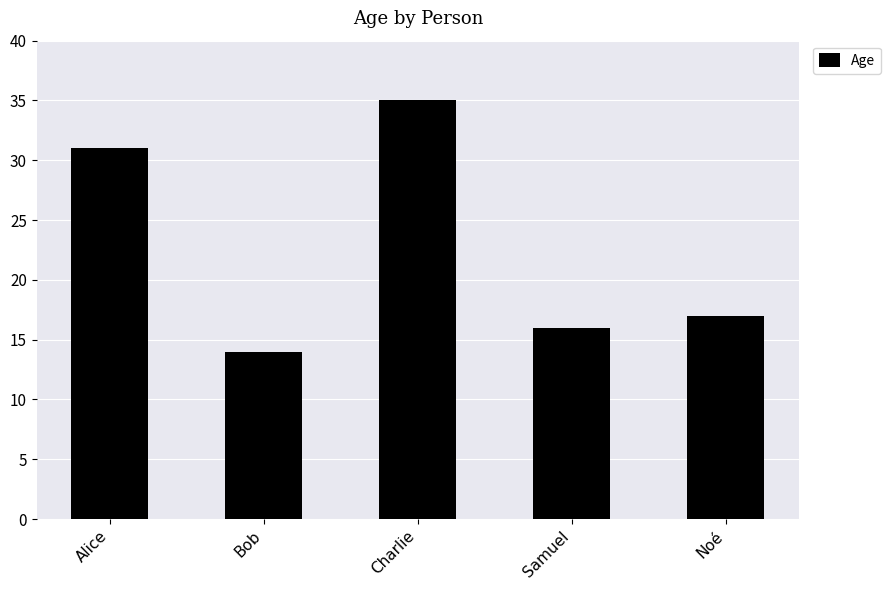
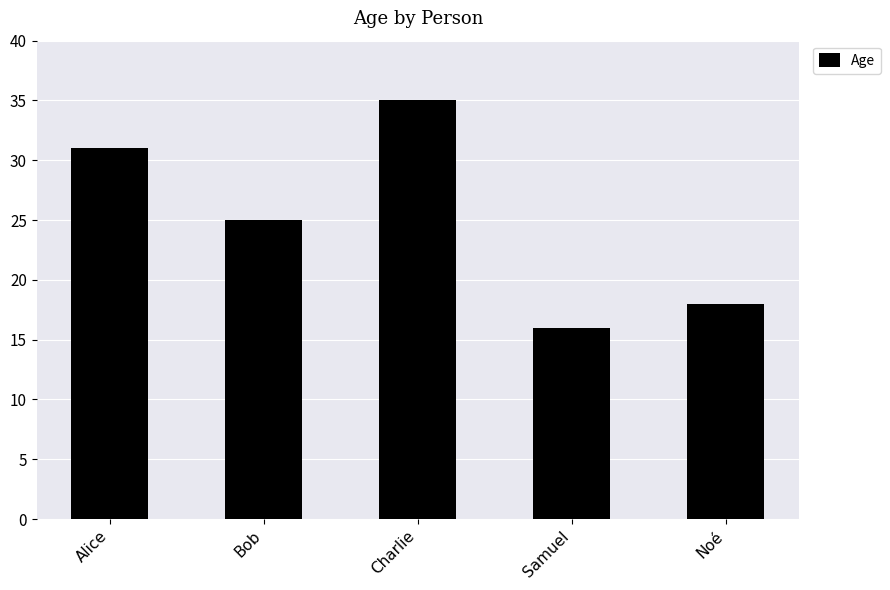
  {
    "Alice": 31,
-   "Bob": 14,
+   "Bob": 25,
    "Charlie": 35,
    "Samuel": 16,
-   "Noé": 17
+   "Noé": 18
  }
